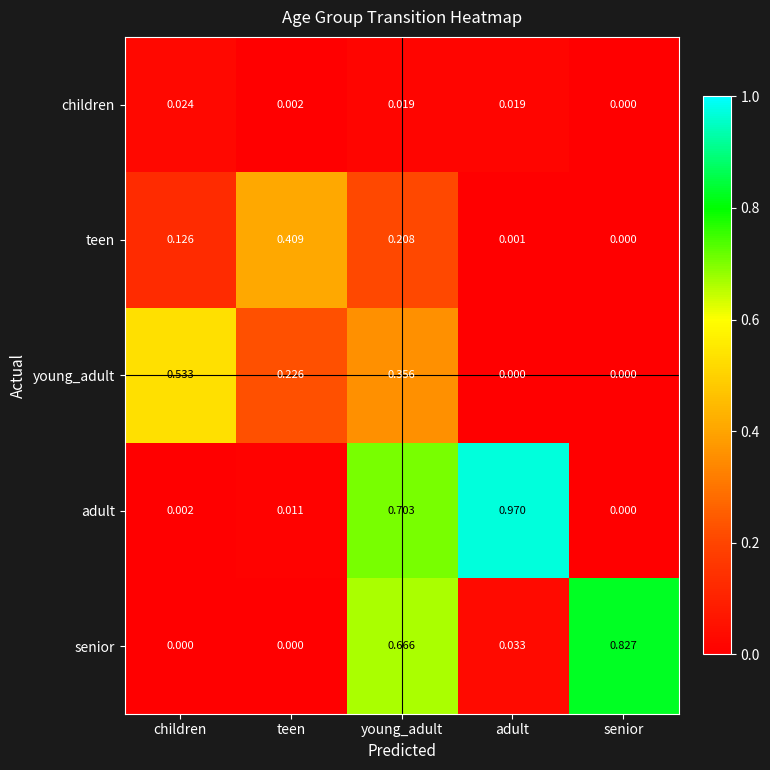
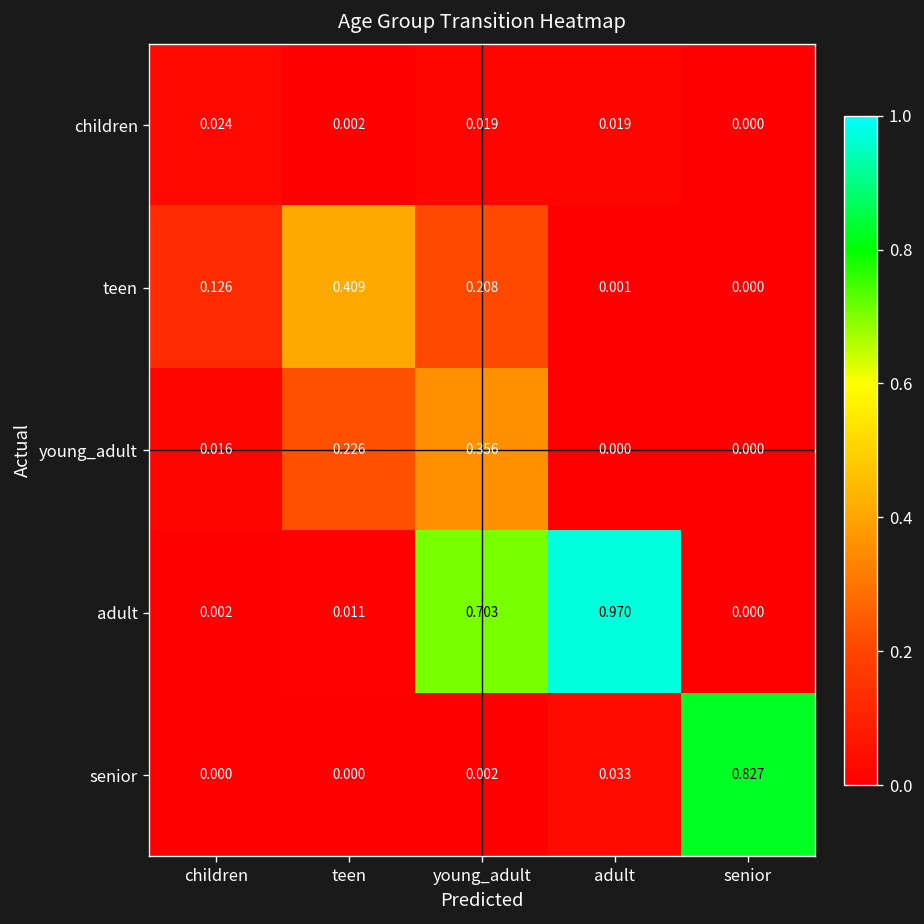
  {
    "children": {
      "children": 0.024,
      "teen": 0.002,
      "young_adult": 0.019,
      "adult": 0.019,
      "senior": 0.000
    },
    "teen": {
      "children": 0.126,
      "teen": 0.409,
      "young_adult": 0.208,
      "adult": 0.001,
      "senior": 0.000
    },
    "young_adult": {
-     "children": 0.533,
+     "children": 0.016,
      "teen": 0.226,
      "young_adult": 0.356,
      "adult": 0.000,
      "senior": 0.000
    },
    "adult": {
      "children": 0.002,
      "teen": 0.011,
      "young_adult": 0.703,
      "adult": 0.970,
      "senior": 0.000
    },
    "senior": {
      "children": 0.000,
      "teen": 0.000,
-     "young_adult": 0.666,
+     "young_adult": 0.002,
      "adult": 0.033,
      "senior": 0.827
    }
  }
